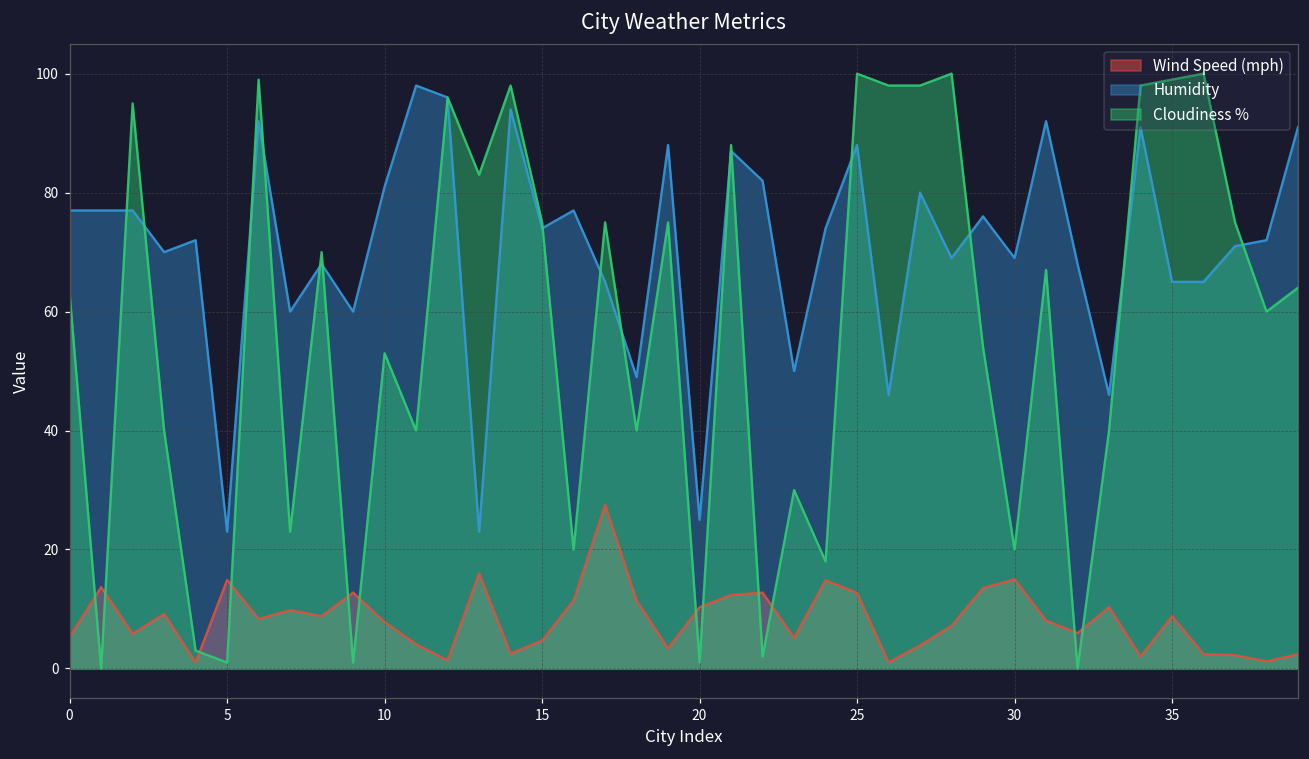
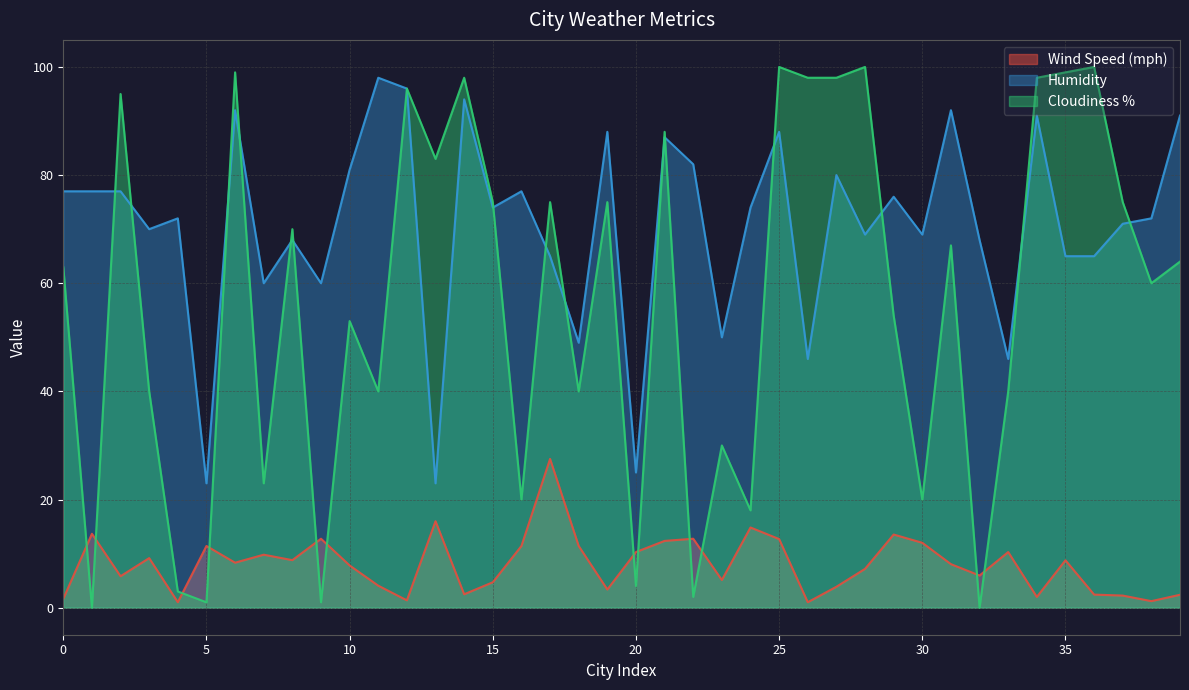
  {
    "Wind Speed (mph)": {
-     "0": 5,
-     "5": 15,
+     "0": 2,
+     "5": 11,
      "10": 8,
      "15": 5,
      "20": 10,
      "25": 13,
-     "30": 15,
+     "30": 12,
      "35": 9
    },
    "Humidity": {
      "0": 77,
      "5": 23,
      "10": 81,
      "15": 74,
      "20": 25,
      "25": 88,
      "30": 69,
      "35": 65
    },
    "Cloudiness %": {
      "0": 63,
      "5": 1,
      "10": 53,
      "15": 75,
-     "20": 1,
+     "20": 4,
      "25": 100,
      "30": 20
    }
  }
